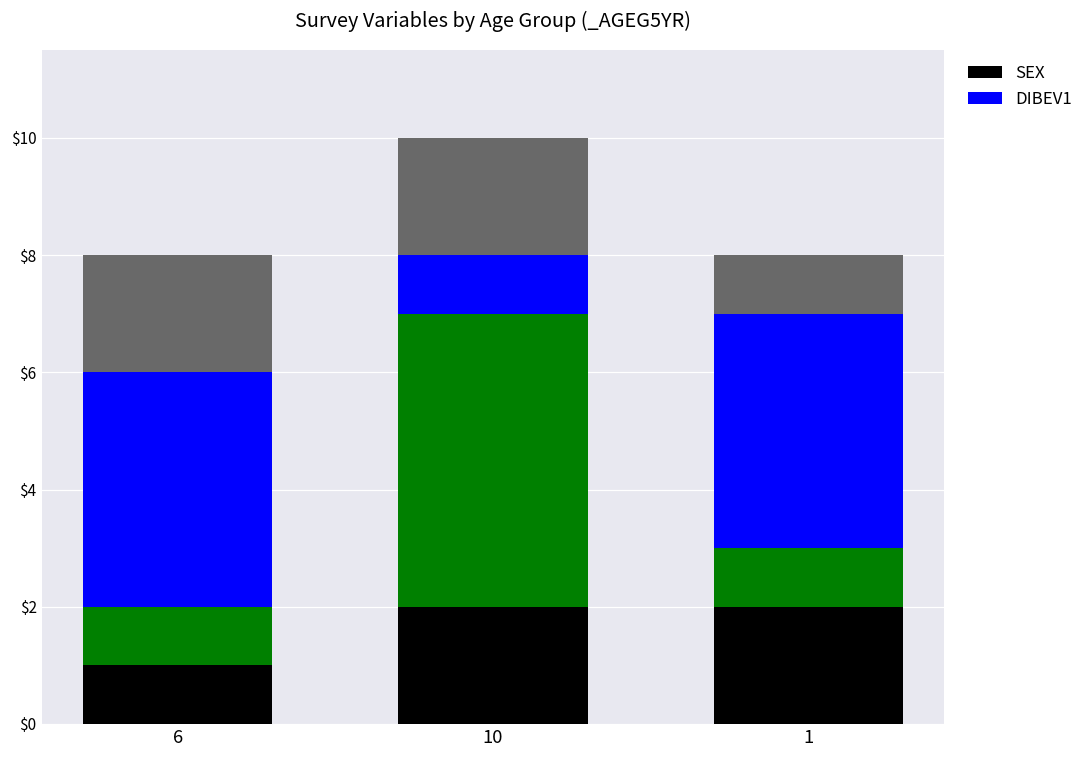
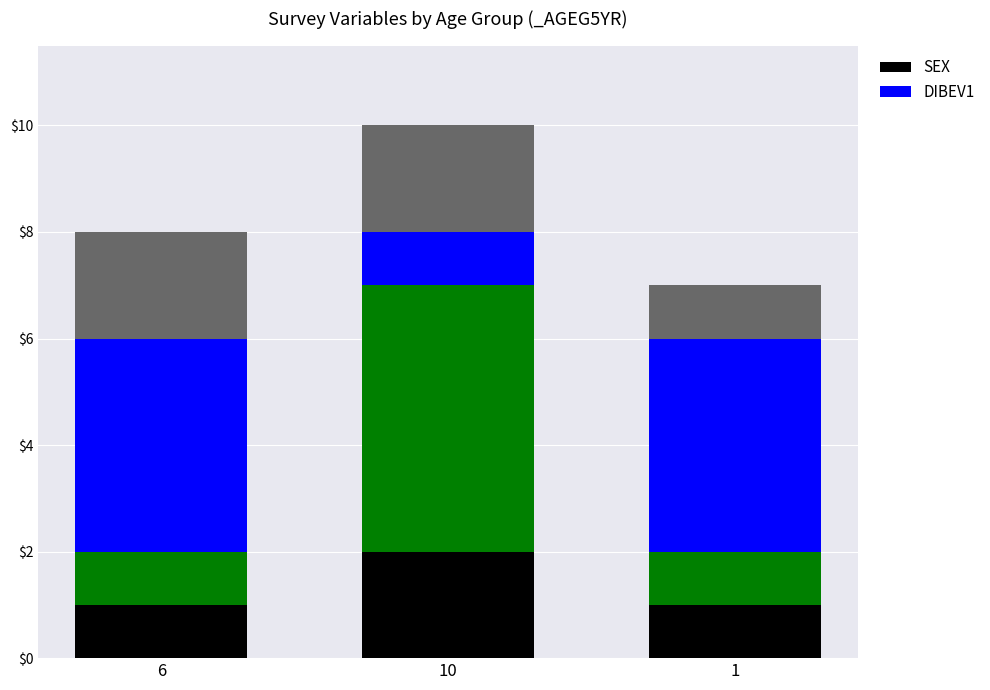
  {
    "SEX": {
      "6": "$1",
      "10": "$2",
-     "1": "$2"
+     "1": "$1"
    },
    "DIBEV1": {
      "6": "$4",
      "10": "$1",
      "1": "$4"
    }
  }
